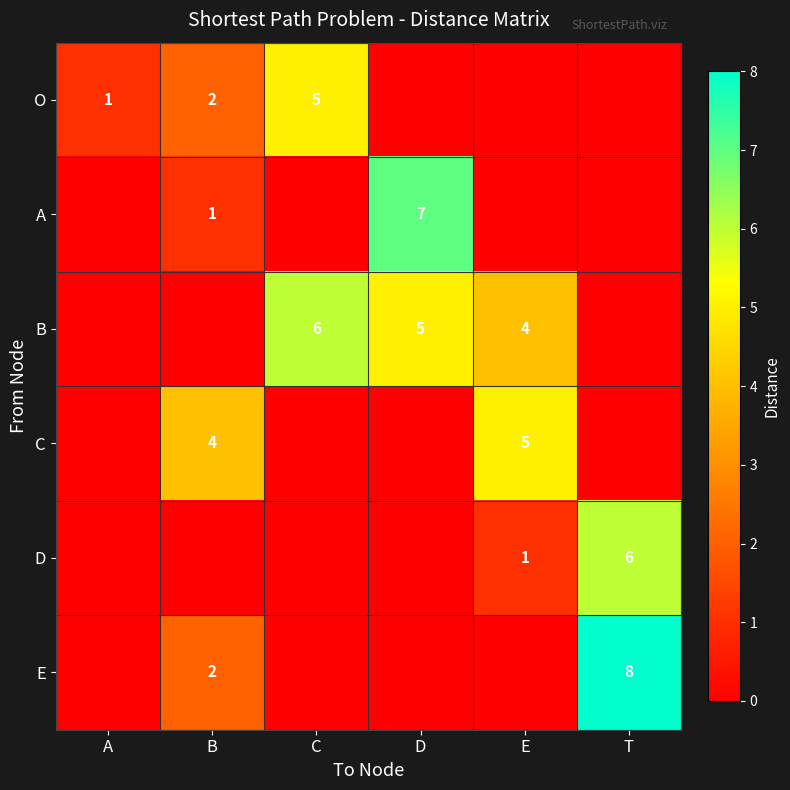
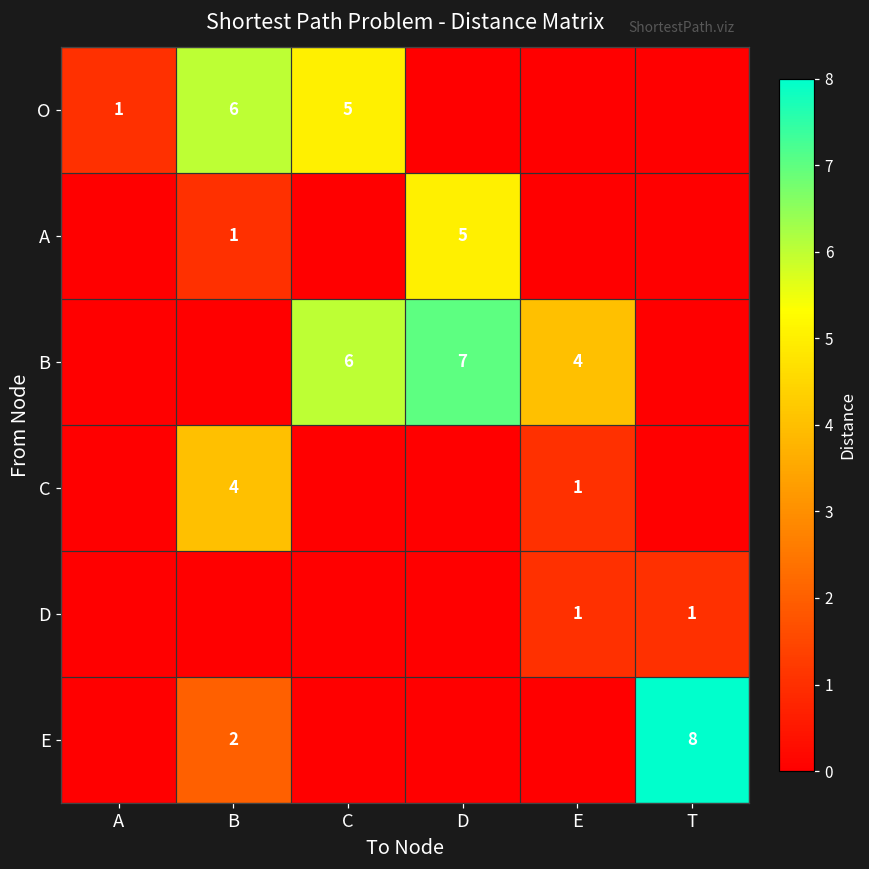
  {
    "O": {
      "A": 1,
-     "B": 2,
+     "B": 6,
      "C": 5
    },
    "A": {
      "B": 1,
-     "D": 7
+     "D": 5
    },
    "B": {
      "C": 6,
-     "D": 5,
+     "D": 7,
      "E": 4
    },
    "C": {
      "B": 4,
-     "E": 5
+     "E": 1
    },
    "D": {
      "E": 1,
-     "T": 6
+     "T": 1
    },
    "E": {
      "B": 2,
      "T": 8
    }
  }
